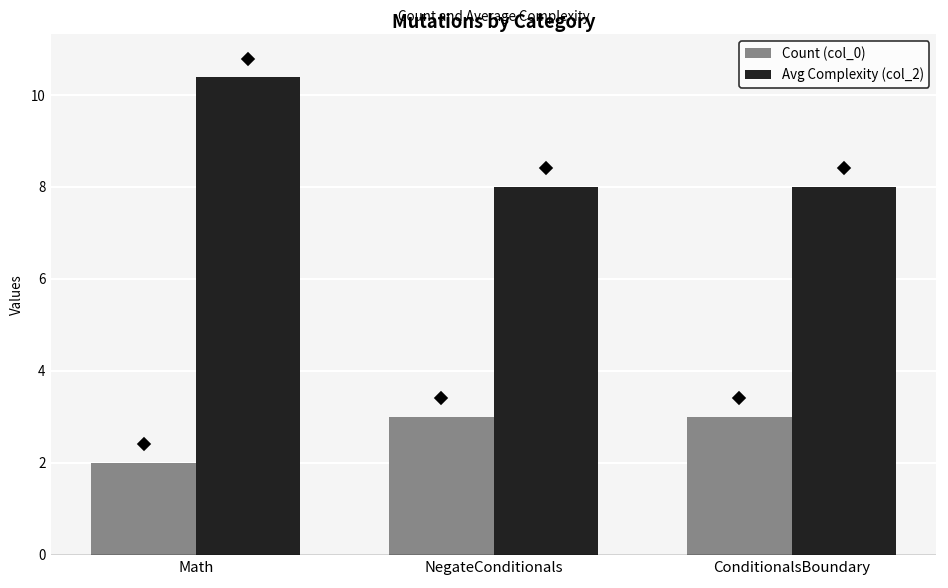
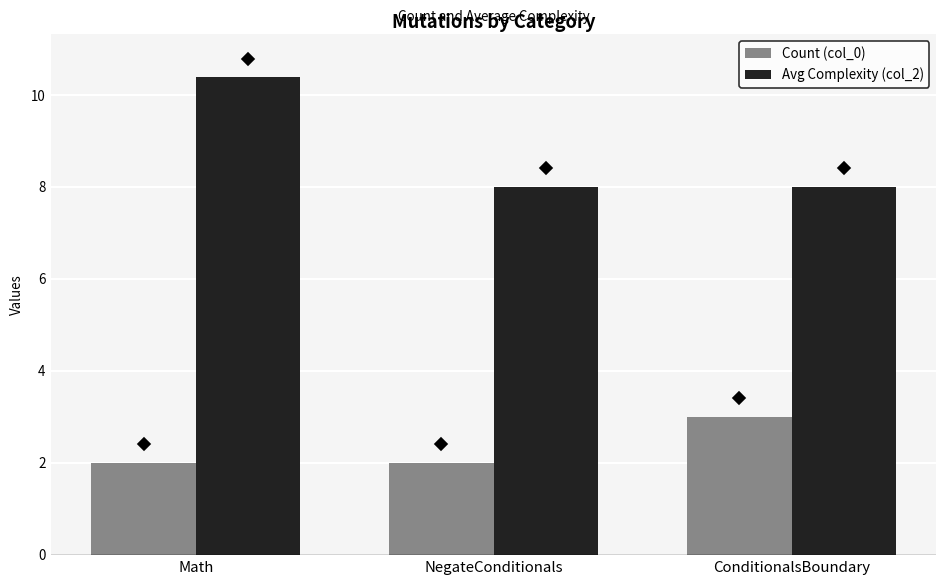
  {
    "Count (col_0)": {
      "Math": 2,
-     "NegateConditionals": 3,
+     "NegateConditionals": 2,
      "ConditionalsBoundary": 3
    }
  }
